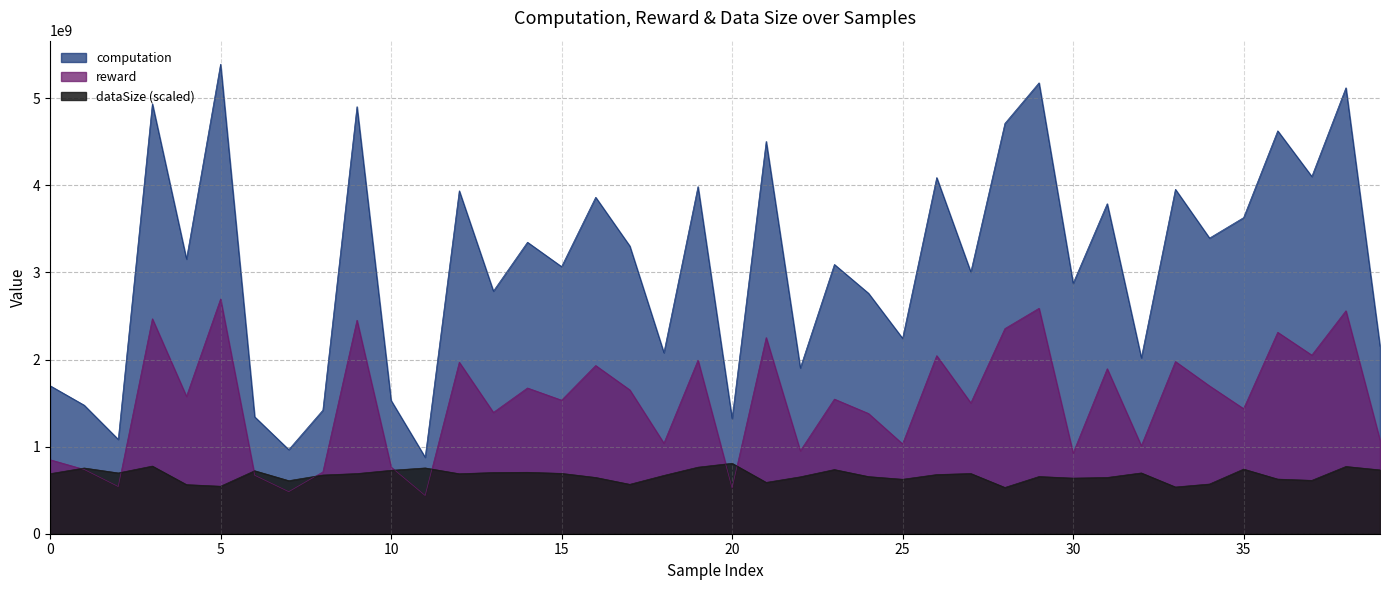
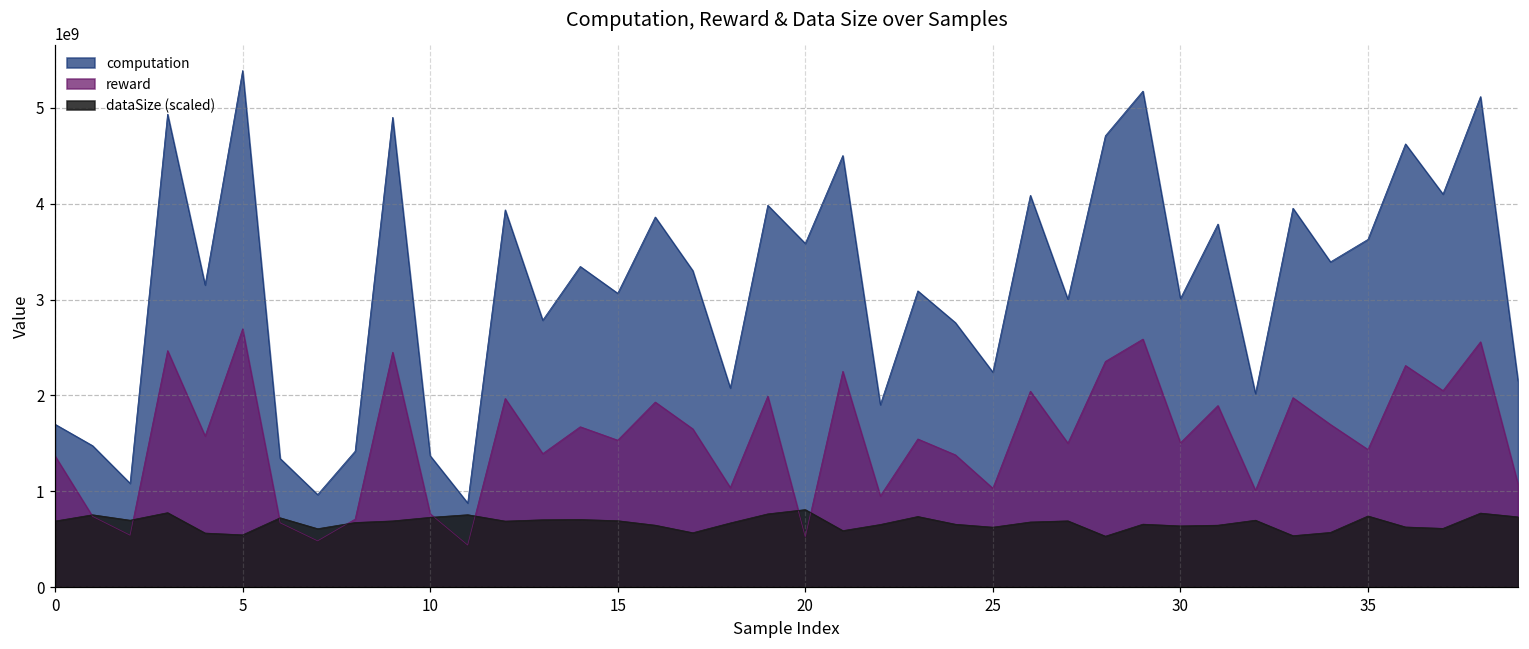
  {
    "computation": {
      "0": 1700000000,
      "5": 5400000000,
-     "10": 1500000000,
+     "10": 1400000000,
      "15": 3100000000,
-     "20": 1300000000,
+     "20": 3600000000,
      "25": 2200000000,
-     "30": 2900000000,
+     "30": 3000000000,
      "35": 3600000000
    },
    "reward": {
-     "0": 800000000,
+     "0": 1400000000,
      "5": 2700000000,
      "10": 800000000,
      "15": 1500000000,
      "20": 500000000,
      "25": 1000000000,
-     "30": 900000000,
+     "30": 1500000000,
      "35": 1400000000
    },
    "dataSize (scaled)": {
      "0": 700000000,
      "5": 500000000,
      "10": 700000000,
      "15": 700000000,
      "20": 800000000,
      "25": 600000000,
      "30": 600000000,
      "35": 700000000
    }
  }
